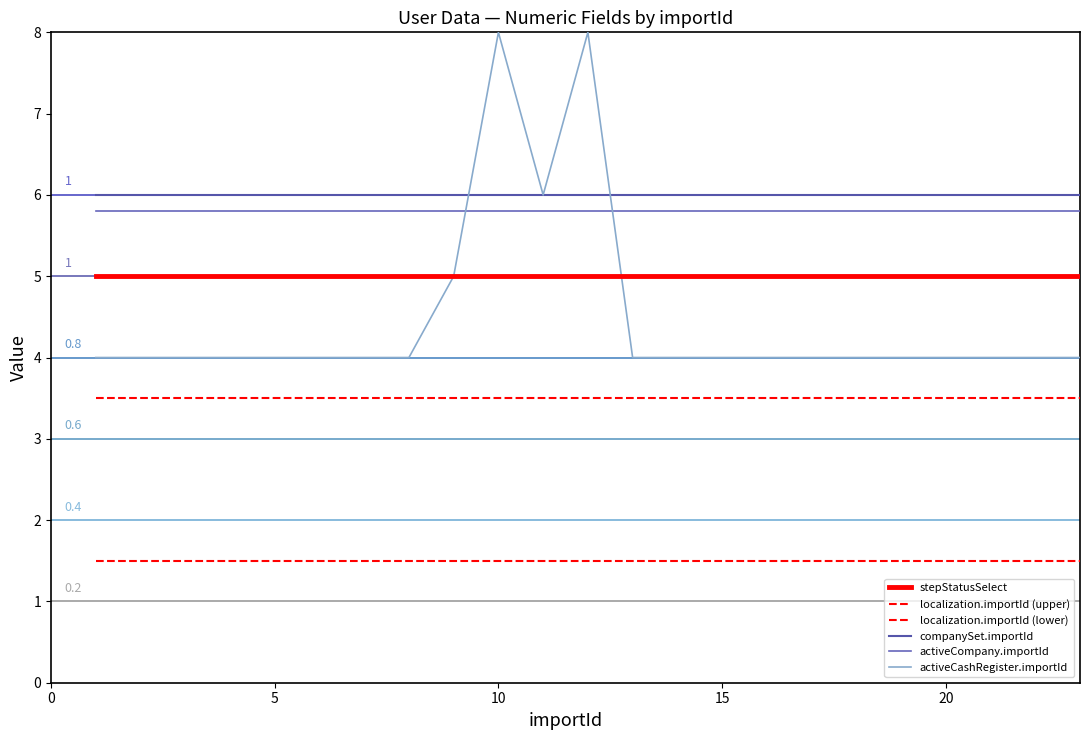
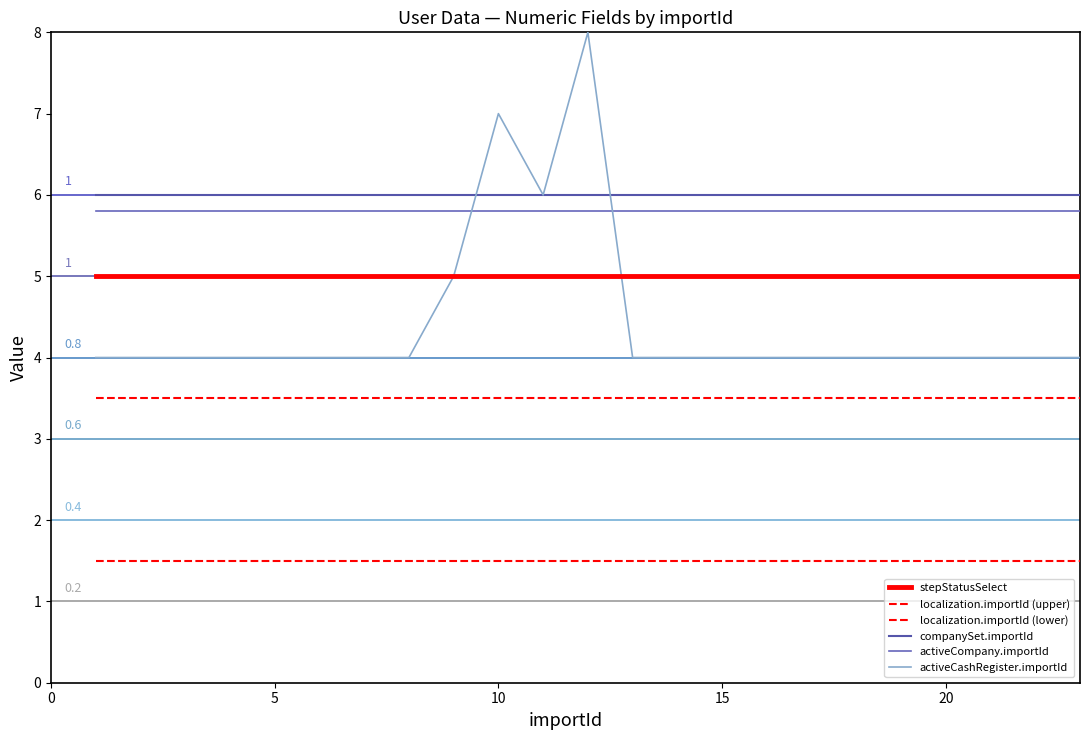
  {
    "activeCashRegister.importId": {
      "5": 4.0,
-     "10": 8.0,
+     "10": 7.0,
      "15": 4.0,
      "20": 4.0
    }
  }
